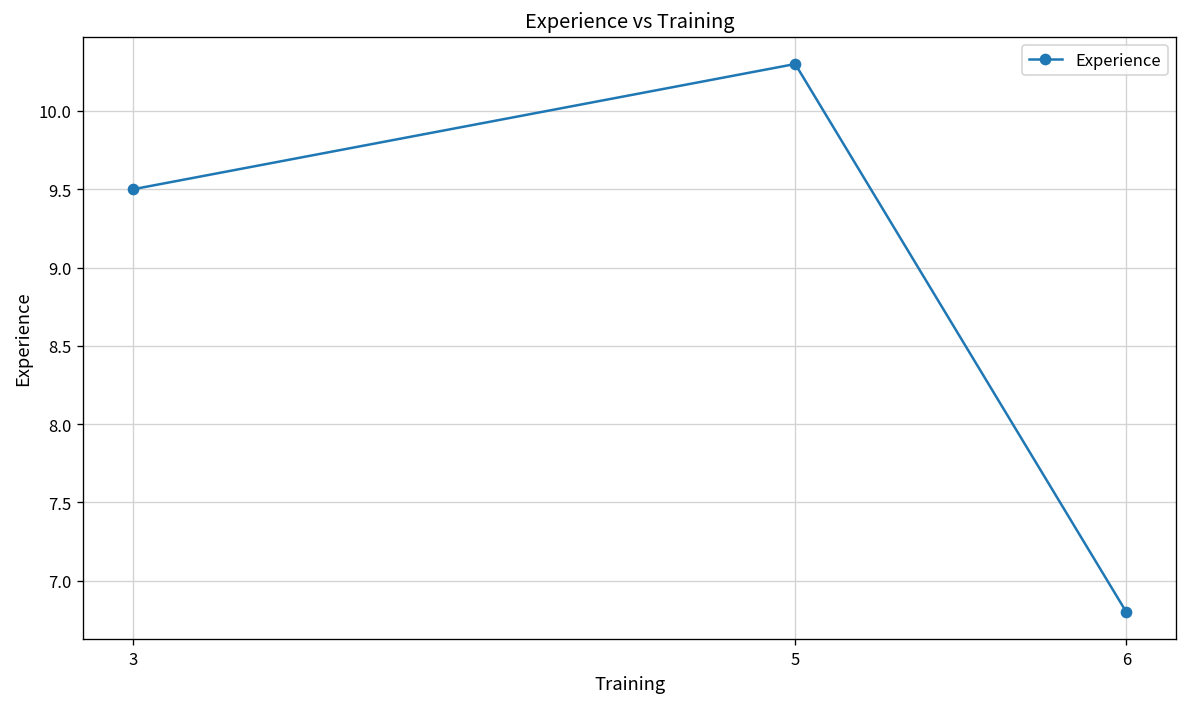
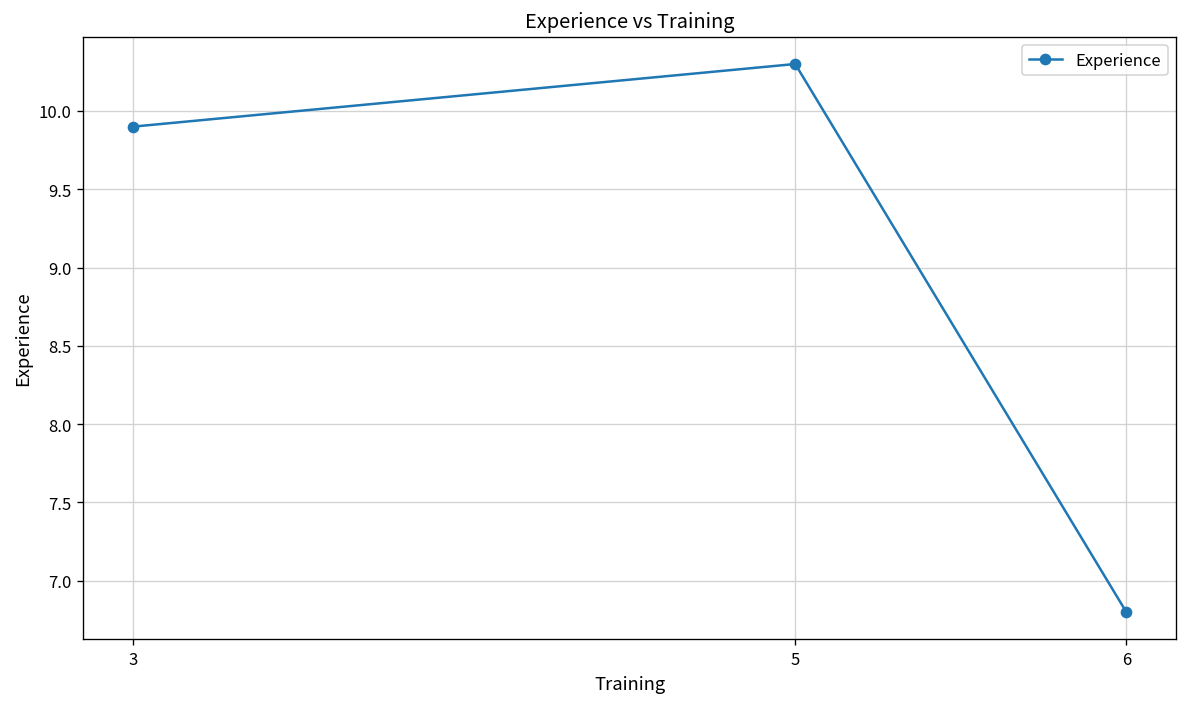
  {
-   "3": 9.5,
+   "3": 9.9,
    "5": 10.3,
    "6": 6.8
  }
